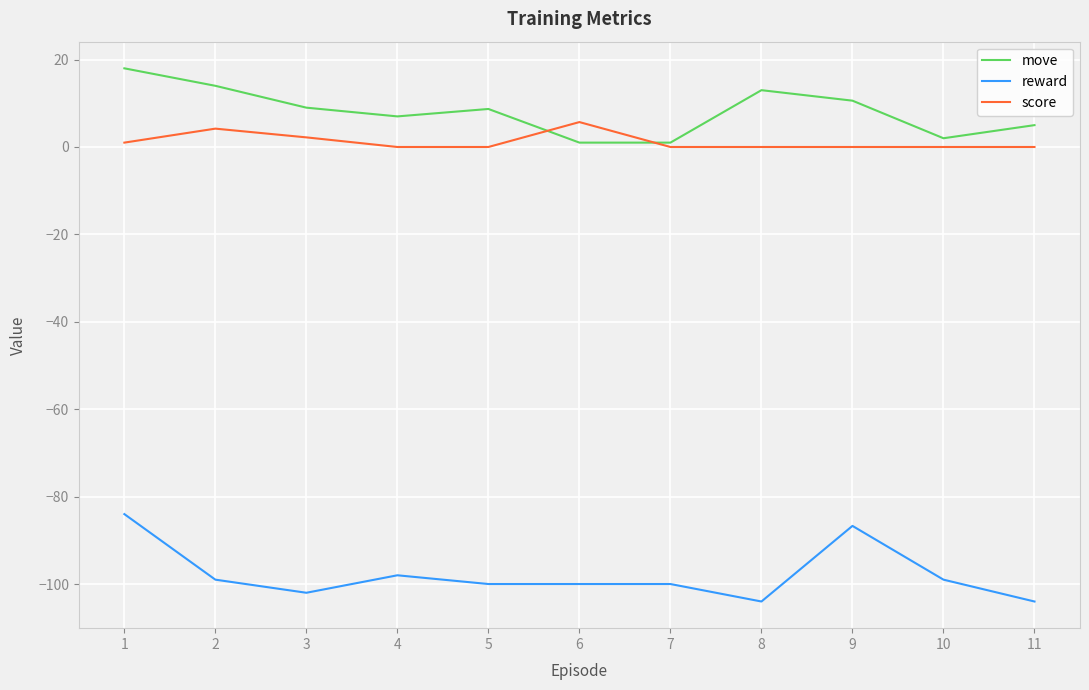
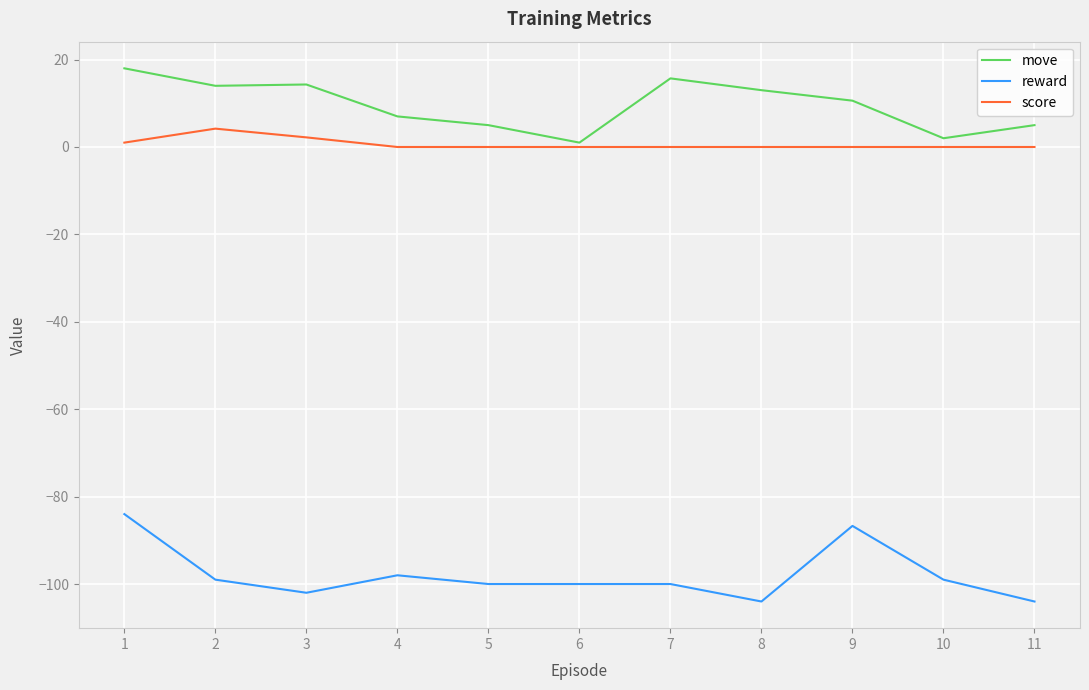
  {
    "move": {
      "1": 18,
      "2": 14,
-     "3": 9,
+     "3": 14,
      "4": 7,
-     "5": 9,
+     "5": 5,
      "6": 1,
-     "7": 1,
+     "7": 16,
      "8": 13,
      "9": 11,
      "10": 2,
      "11": 5
    },
    "reward": {
      "1": -84,
      "2": -99,
      "3": -102,
      "4": -98,
      "5": -100,
      "6": -100,
      "7": -100,
      "8": -104,
      "9": -87,
      "10": -99,
      "11": -104
    },
    "score": {
      "1": 1,
      "2": 4,
      "3": 2,
      "4": 0,
      "5": 0,
-     "6": 6,
+     "6": 0,
      "7": 0,
      "8": 0,
      "9": 0,
      "10": 0,
      "11": 0
    }
  }
